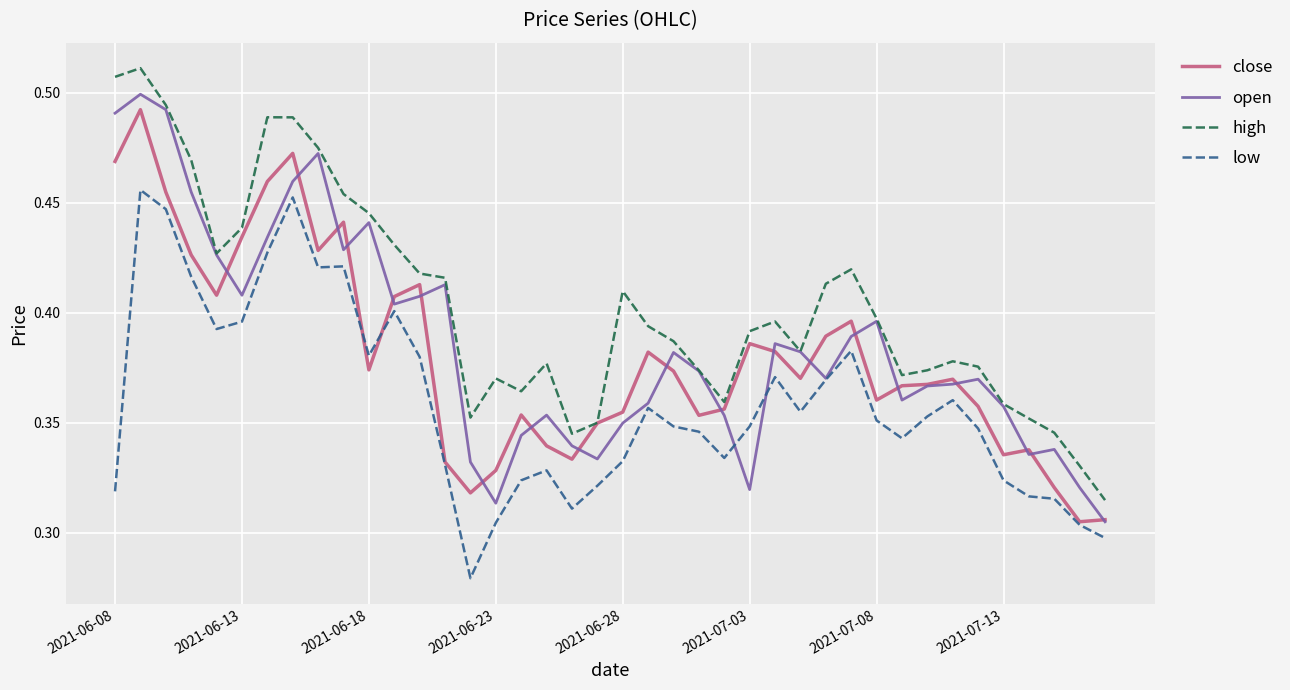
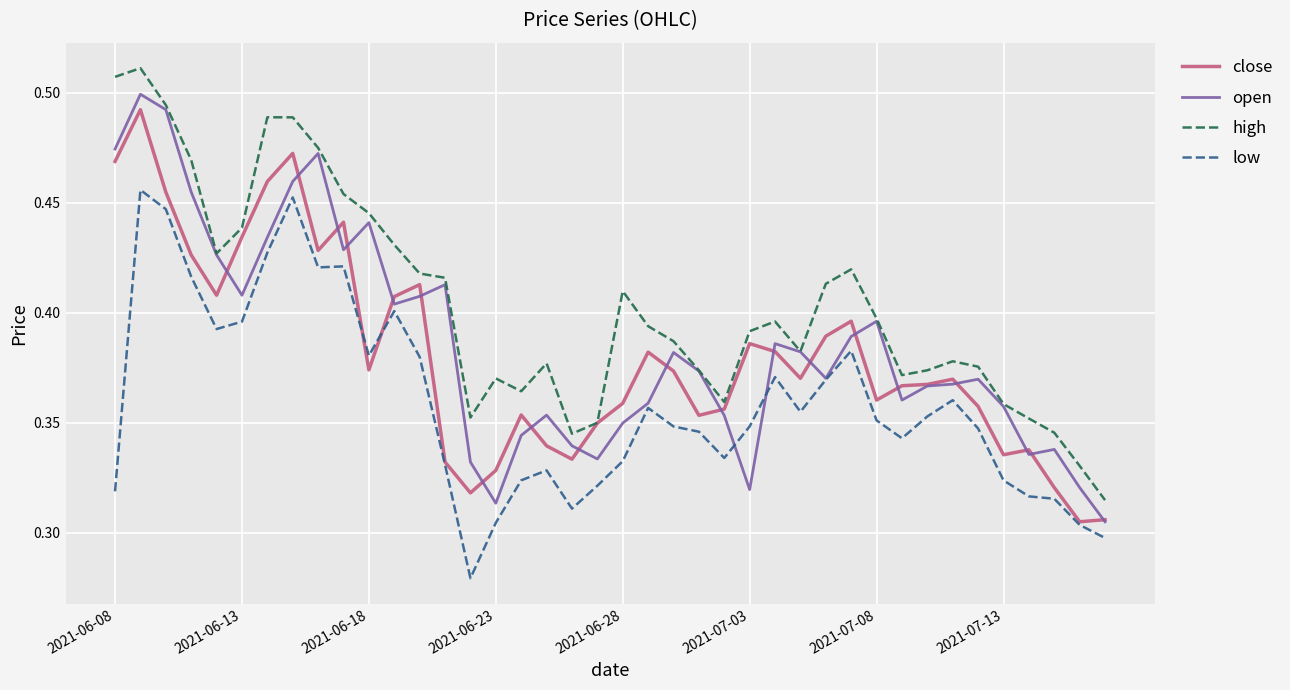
  {
    "close": {
      "2021-06-08": 0.469,
      "2021-06-13": 0.434,
      "2021-06-18": 0.374,
      "2021-06-23": 0.328,
-     "2021-06-28": 0.355,
+     "2021-06-28": 0.359,
      "2021-07-03": 0.386,
      "2021-07-08": 0.360,
      "2021-07-13": 0.335
    },
    "open": {
-     "2021-06-08": 0.491,
+     "2021-06-08": 0.474,
      "2021-06-13": 0.408,
      "2021-06-18": 0.441,
      "2021-06-23": 0.313,
      "2021-06-28": 0.350,
      "2021-07-03": 0.320,
      "2021-07-08": 0.396
    },
    "high": {
      "2021-06-08": 0.507,
      "2021-06-13": 0.439,
      "2021-06-18": 0.445,
      "2021-06-23": 0.370,
      "2021-06-28": 0.410,
      "2021-07-03": 0.392,
      "2021-07-08": 0.397
    },
    "low": {
      "2021-06-08": 0.319,
      "2021-06-13": 0.396,
      "2021-06-18": 0.380,
      "2021-06-23": 0.304,
      "2021-06-28": 0.333,
      "2021-07-03": 0.348,
      "2021-07-08": 0.351,
      "2021-07-13": 0.324
    }
  }
